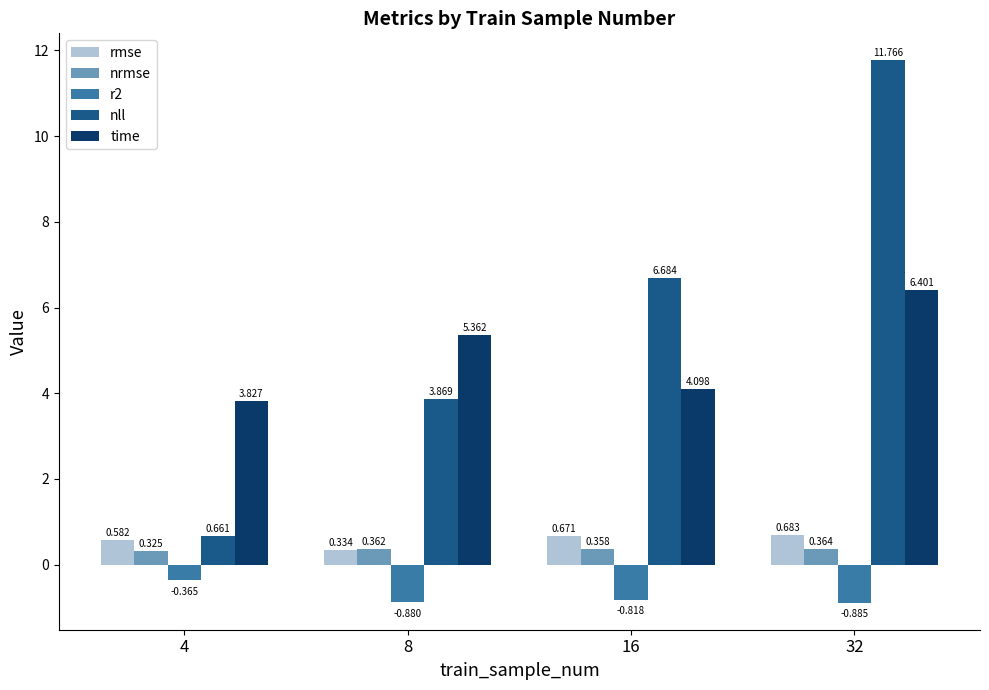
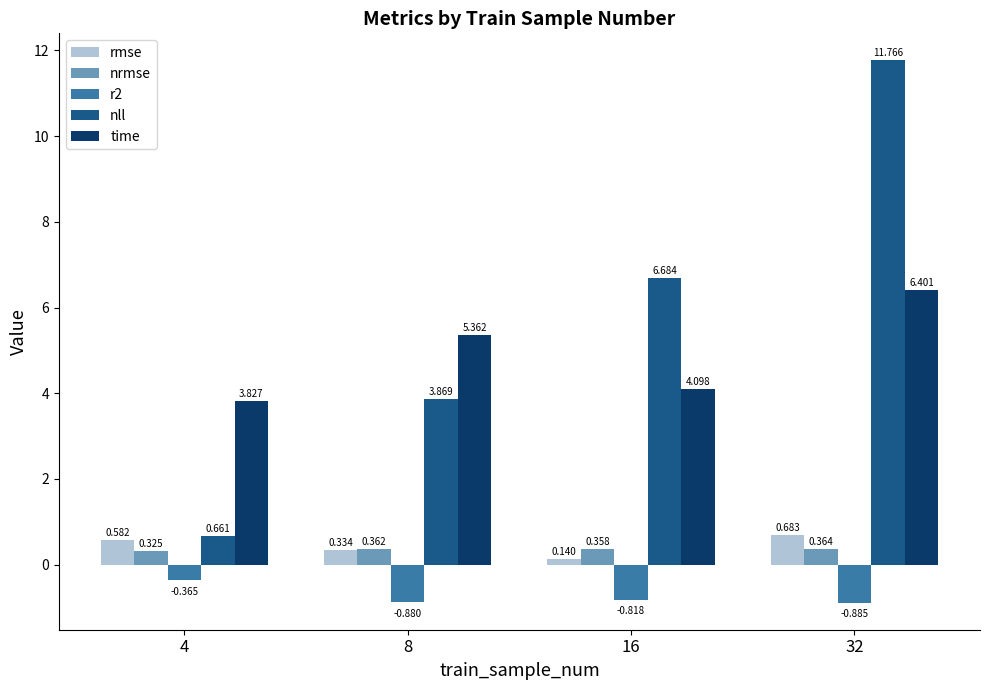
  {
    "rmse": {
      "4": 0.582,
      "8": 0.334,
-     "16": 0.671,
+     "16": 0.140,
      "32": 0.683
    }
  }
